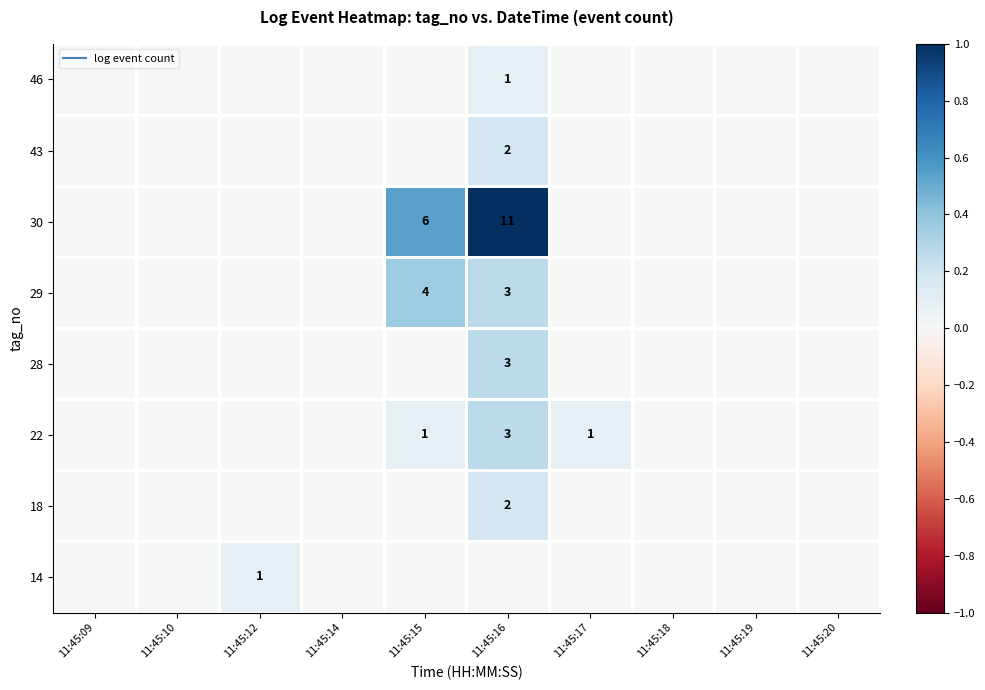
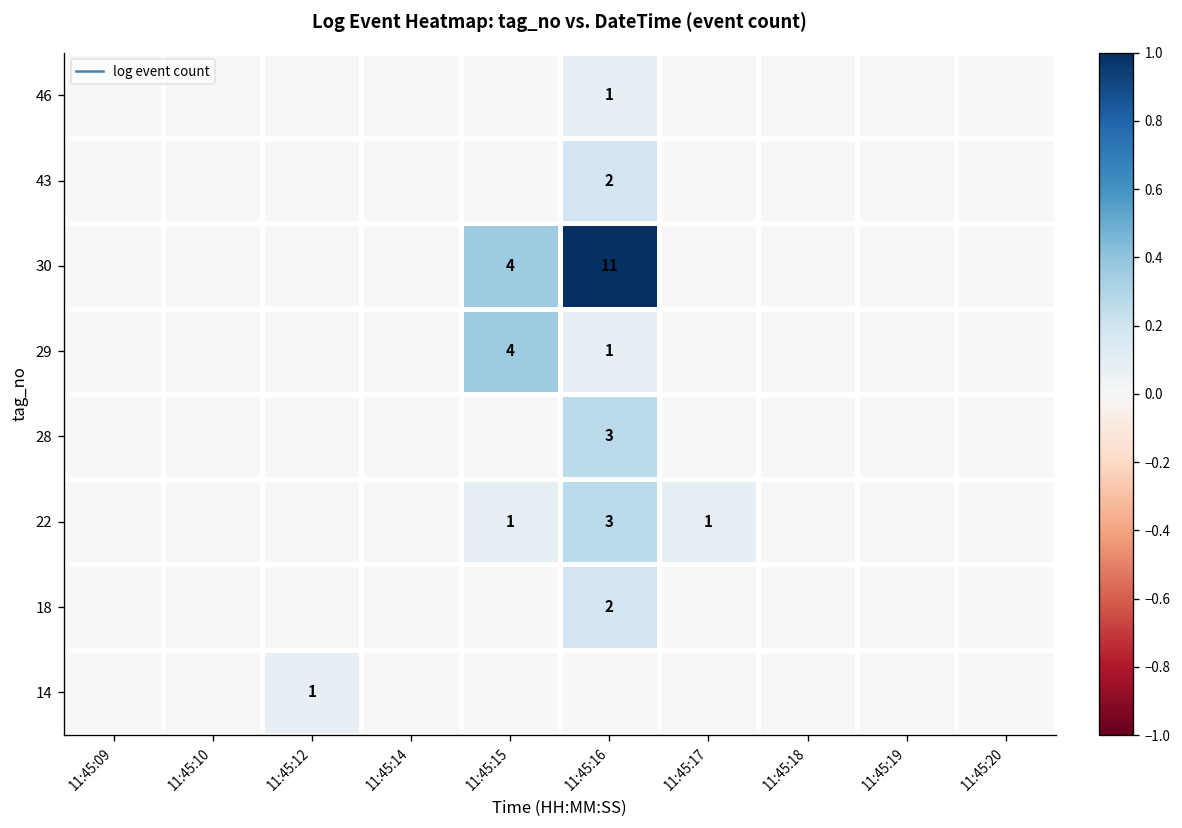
  {
    "46": {
      "11:45:16": 1
    },
    "43": {
      "11:45:16": 2
    },
    "30": {
-     "11:45:15": 6,
+     "11:45:15": 4,
      "11:45:16": 11
    },
    "29": {
      "11:45:15": 4,
-     "11:45:16": 3
+     "11:45:16": 1
    },
    "28": {
      "11:45:16": 3
    },
    "22": {
      "11:45:15": 1,
      "11:45:16": 3,
      "11:45:17": 1
    },
    "18": {
      "11:45:16": 2
    },
    "14": {
      "11:45:12": 1
    }
  }
